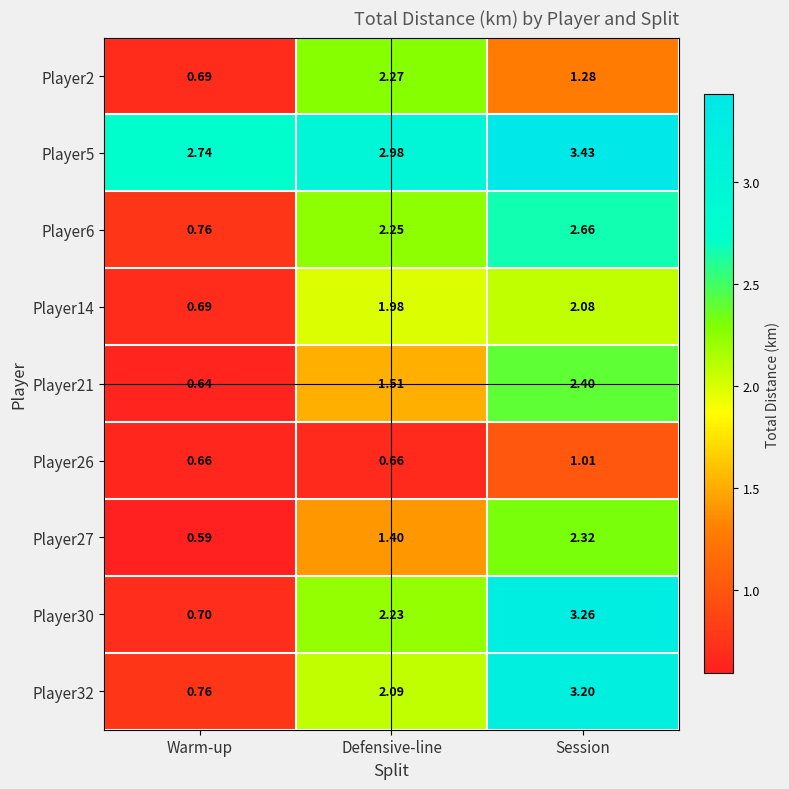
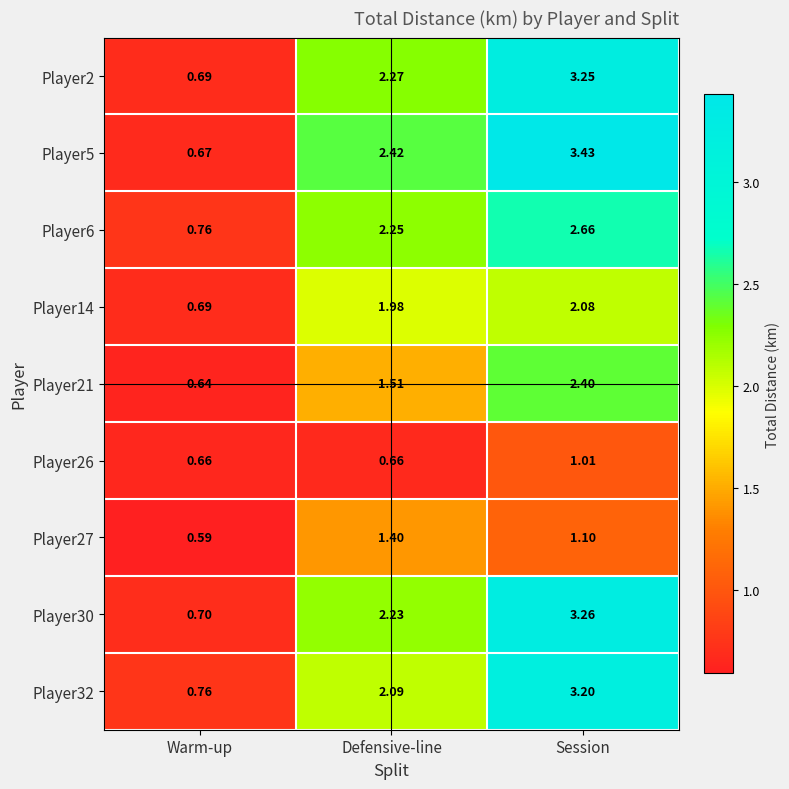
  {
    "Player2": {
      "Warm-up": 0.69,
      "Defensive-line": 2.27,
-     "Session": 1.28
+     "Session": 3.25
    },
    "Player5": {
-     "Warm-up": 2.74,
-     "Defensive-line": 2.98,
+     "Warm-up": 0.67,
+     "Defensive-line": 2.42,
      "Session": 3.43
    },
    "Player6": {
      "Warm-up": 0.76,
      "Defensive-line": 2.25,
      "Session": 2.66
    },
    "Player14": {
      "Warm-up": 0.69,
      "Defensive-line": 1.98,
      "Session": 2.08
    },
    "Player21": {
      "Warm-up": 0.64,
      "Defensive-line": 1.51,
      "Session": 2.40
    },
    "Player26": {
      "Warm-up": 0.66,
      "Defensive-line": 0.66,
      "Session": 1.01
    },
    "Player27": {
      "Warm-up": 0.59,
      "Defensive-line": 1.40,
-     "Session": 2.32
+     "Session": 1.10
    },
    "Player30": {
      "Warm-up": 0.70,
      "Defensive-line": 2.23,
      "Session": 3.26
    },
    "Player32": {
      "Warm-up": 0.76,
      "Defensive-line": 2.09,
      "Session": 3.20
    }
  }
